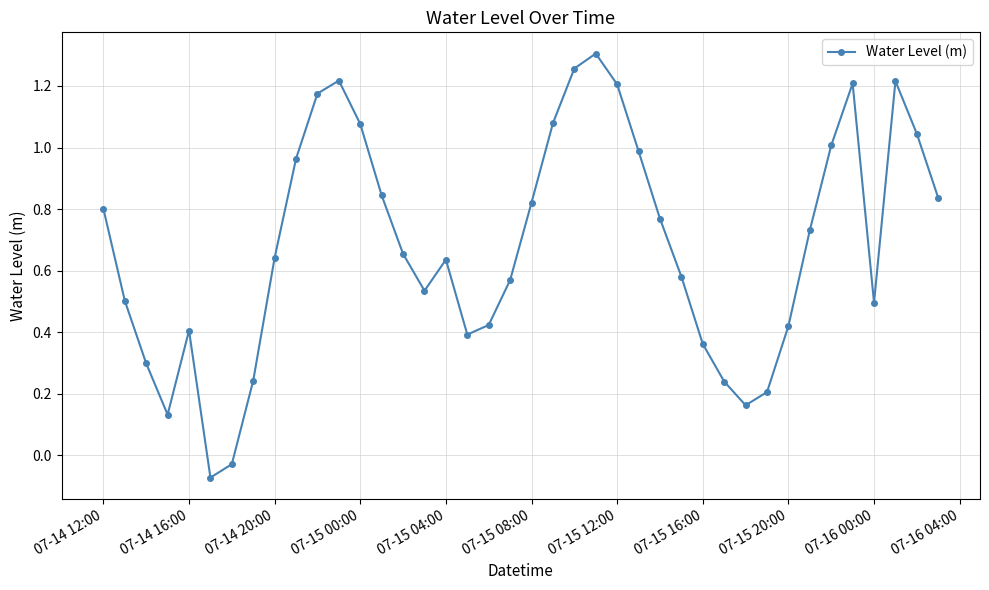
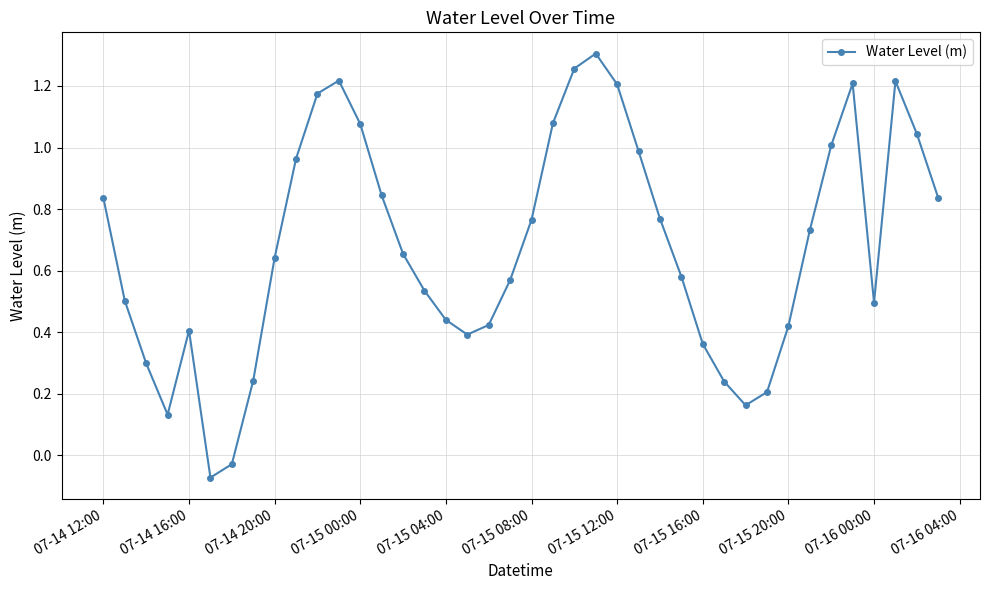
  {
-   "07-14 12:00": 0.80,
+   "07-14 12:00": 0.84,
    "07-14 16:00": 0.41,
    "07-14 20:00": 0.64,
    "07-15 00:00": 1.08,
-   "07-15 04:00": 0.64,
-   "07-15 08:00": 0.82,
+   "07-15 04:00": 0.44,
+   "07-15 08:00": 0.77,
    "07-15 12:00": 1.21,
    "07-15 16:00": 0.36,
    "07-15 20:00": 0.42,
    "07-16 00:00": 0.50
  }
